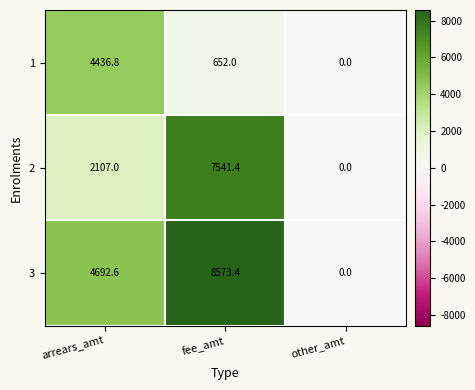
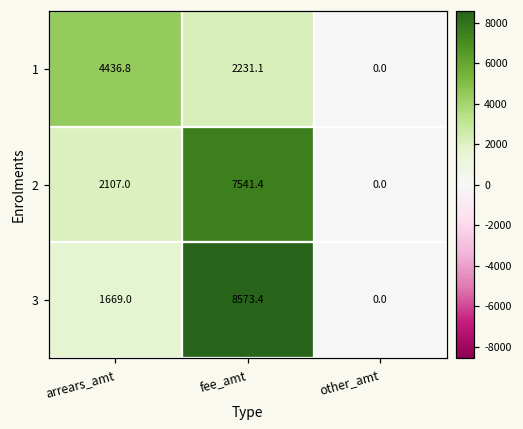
  {
    "1": {
      "arrears_amt": 4436.8,
-     "fee_amt": 652.0,
+     "fee_amt": 2231.1,
      "other_amt": 0.0
    },
    "2": {
      "arrears_amt": 2107.0,
      "fee_amt": 7541.4,
      "other_amt": 0.0
    },
    "3": {
-     "arrears_amt": 4692.6,
+     "arrears_amt": 1669.0,
      "fee_amt": 8573.4,
      "other_amt": 0.0
    }
  }
